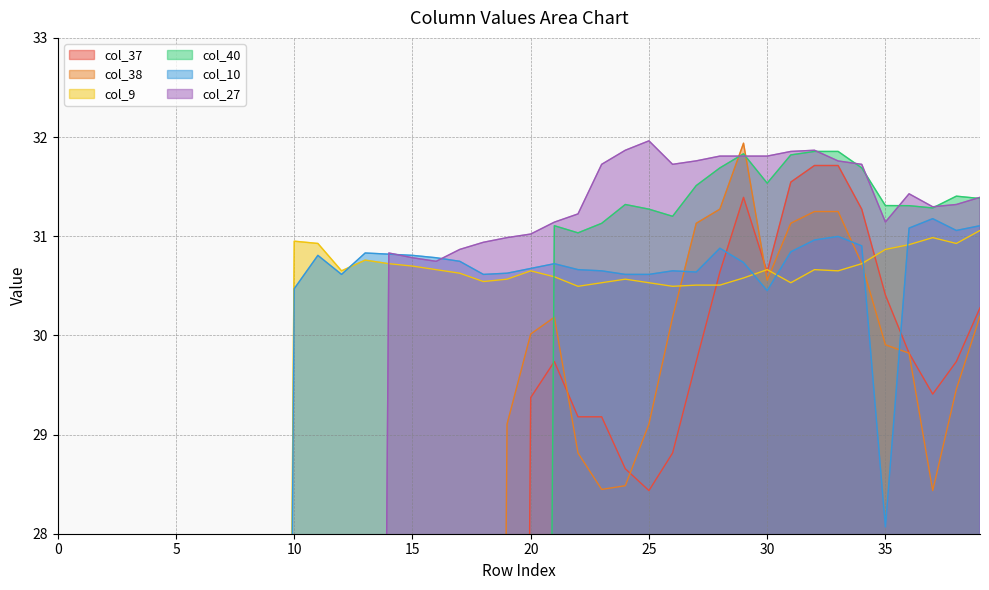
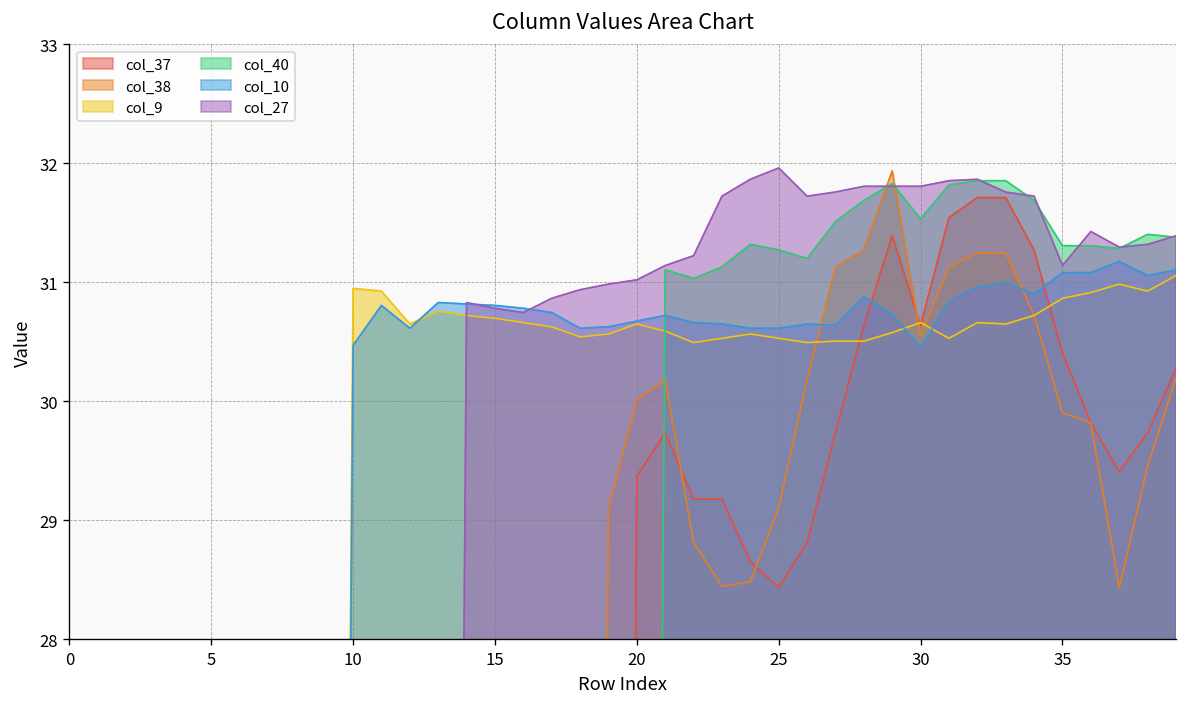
  {
    "col_40": {
      "25": 31.3,
      "30": 31.5,
      "35": 31.3
    },
    "col_10": {
      "10": 30.5,
      "25": 30.6,
      "30": 30.5,
-     "35": 28.1
+     "35": 31.1
    },
    "col_27": {
      "20": 31.0,
      "25": 32.0,
      "30": 31.8,
      "35": 31.1
    }
  }
